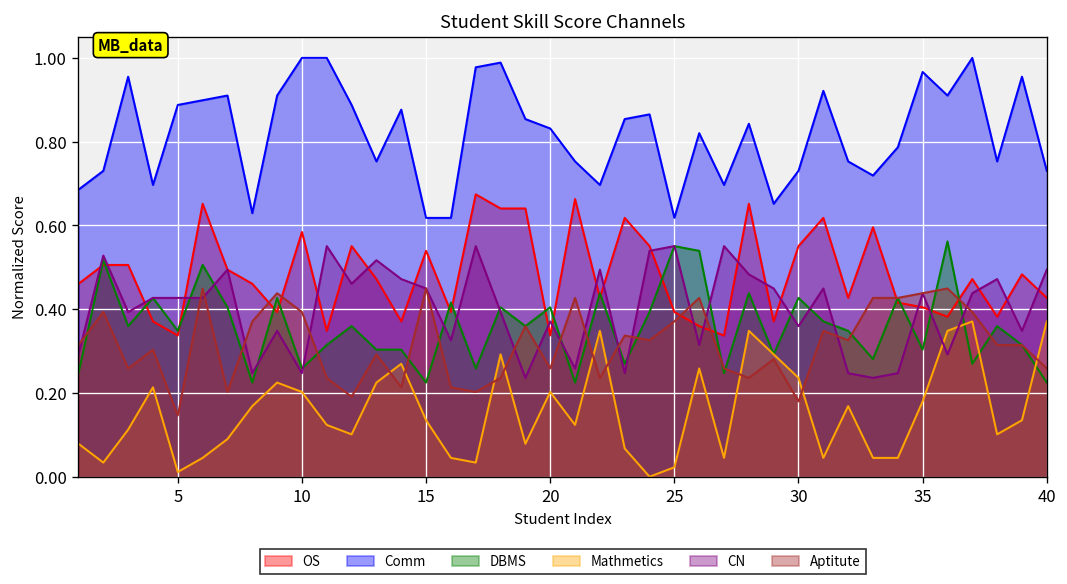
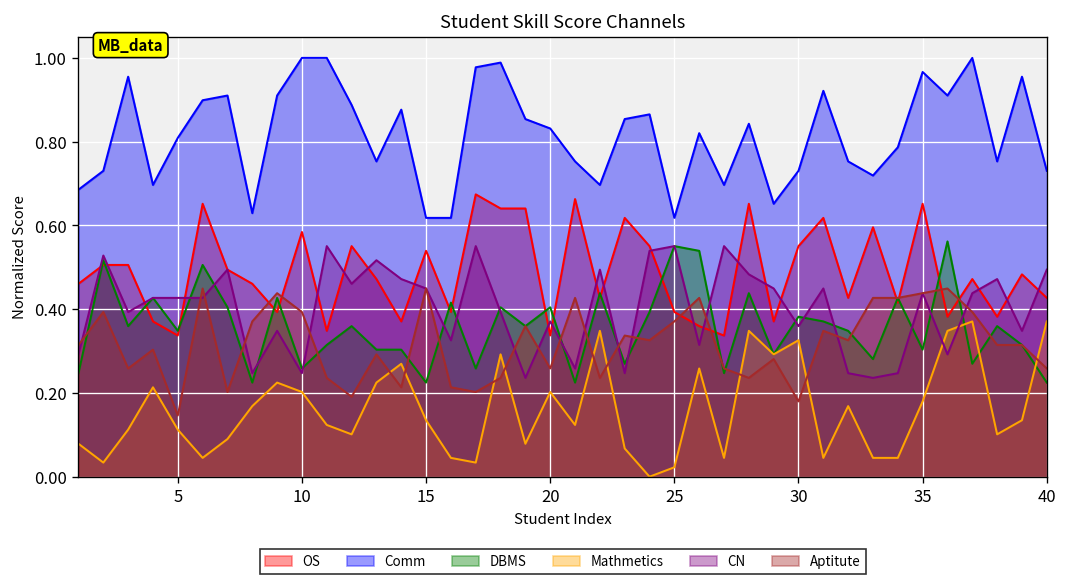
  {
    "OS": {
      "5": 0.34,
      "10": 0.58,
      "15": 0.54,
      "20": 0.34,
      "25": 0.39,
      "30": 0.55,
-     "35": 0.40,
+     "35": 0.65,
      "40": 0.43
    },
    "Comm": {
-     "5": 0.89,
+     "5": 0.81,
      "10": 1.00,
      "15": 0.62,
      "20": 0.83,
      "25": 0.62,
      "30": 0.73,
      "35": 0.97,
      "40": 0.73
    },
    "DBMS": {
      "5": 0.35,
      "10": 0.26,
      "15": 0.22,
      "20": 0.40,
-     "30": 0.43,
+     "30": 0.38,
      "35": 0.30,
      "40": 0.22
    },
    "Mathmetics": {
-     "5": 0.01,
+     "5": 0.11,
      "10": 0.20,
      "15": 0.13,
      "20": 0.20,
      "25": 0.02,
-     "30": 0.24,
+     "30": 0.33,
      "35": 0.18,
      "40": 0.37
    },
    "CN": {
      "5": 0.43,
      "10": 0.25,
      "20": 0.37,
      "30": 0.36,
      "40": 0.49
    },
    "Aptitute": {
      "5": 0.15,
      "10": 0.39,
      "20": 0.26,
      "25": 0.37,
      "30": 0.18,
      "40": 0.26
    }
  }
